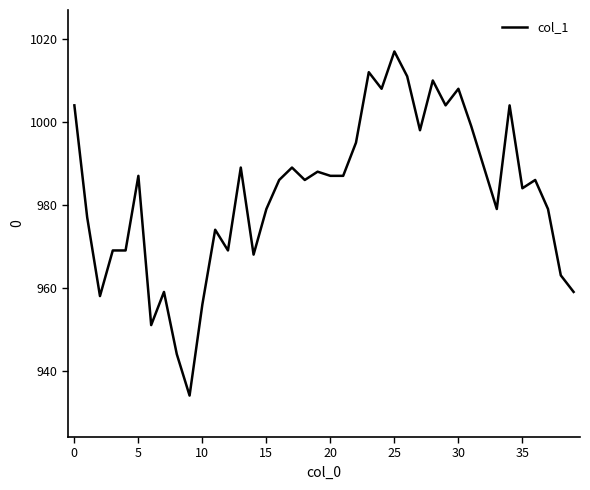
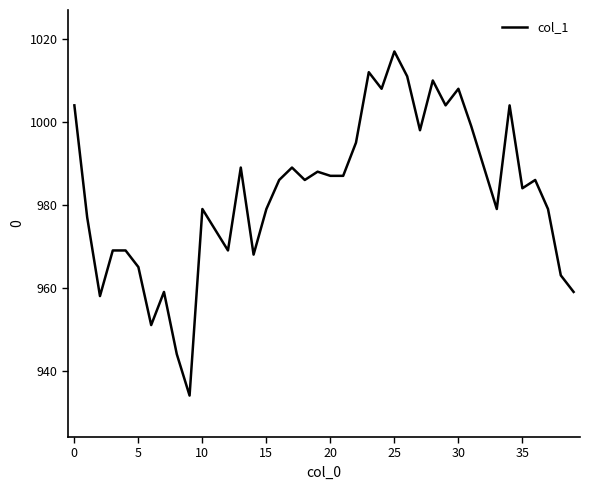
  {
    "0": 1004,
-   "5": 987,
-   "10": 956,
+   "5": 965,
+   "10": 979,
    "15": 979,
    "20": 987,
    "25": 1017,
    "30": 1008,
    "35": 984
  }
